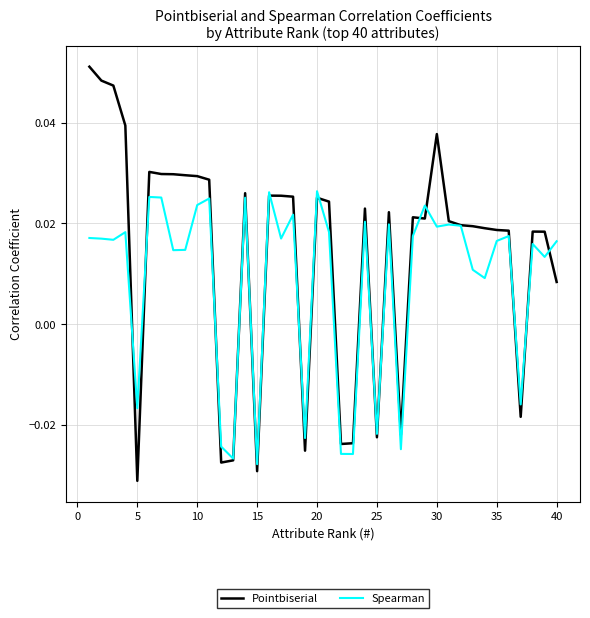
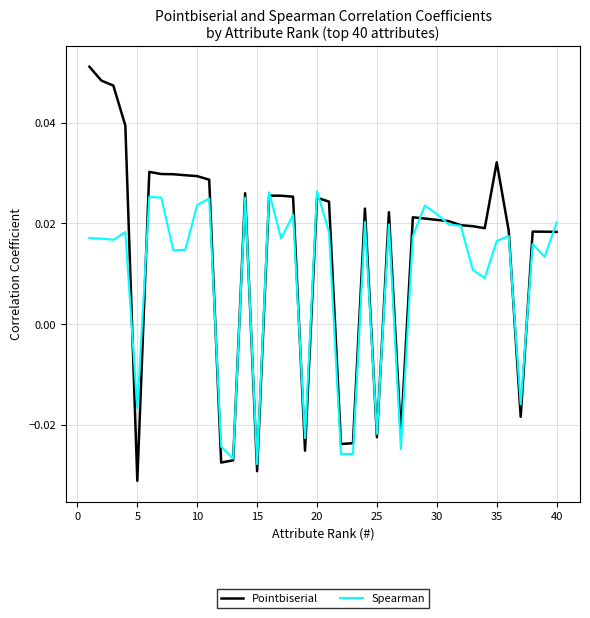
  {
    "Pointbiserial": {
      "5": -0.031,
      "10": 0.029,
      "15": -0.029,
      "20": 0.025,
      "25": -0.022,
-     "30": 0.038,
-     "35": 0.019,
-     "40": 0.008
+     "30": 0.021,
+     "35": 0.032,
+     "40": 0.018
    },
    "Spearman": {
      "5": -0.017,
      "10": 0.024,
      "15": -0.028,
      "20": 0.026,
      "25": -0.022,
-     "30": 0.019,
+     "30": 0.022,
      "35": 0.017,
-     "40": 0.016
+     "40": 0.020
    }
  }
